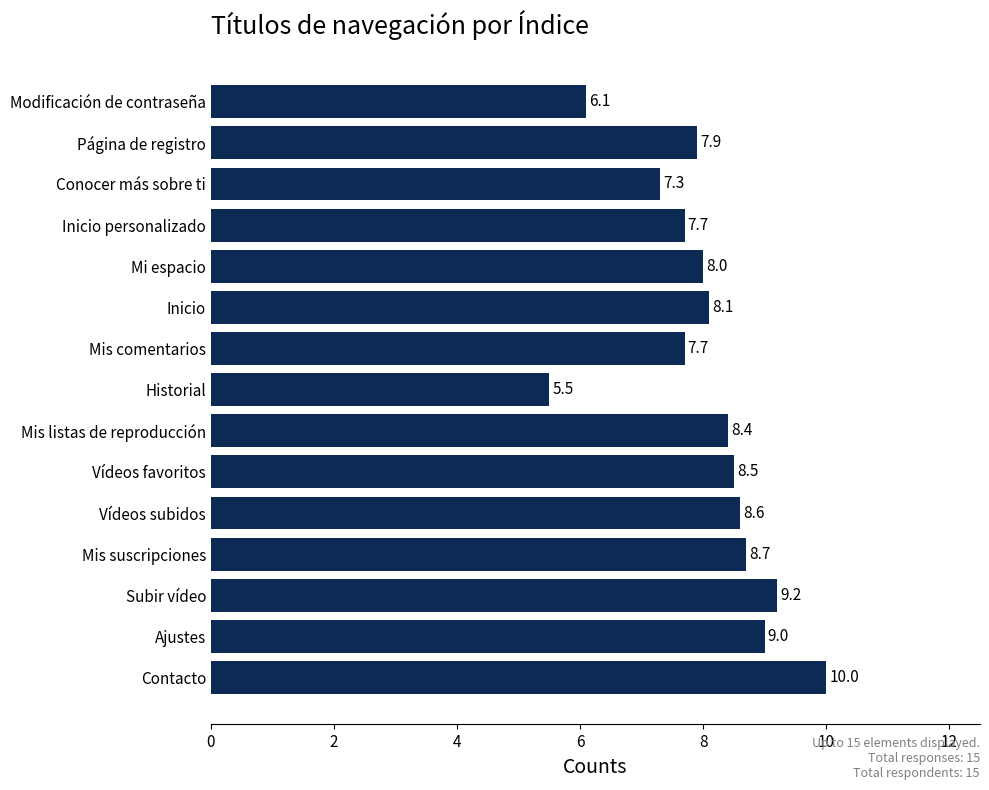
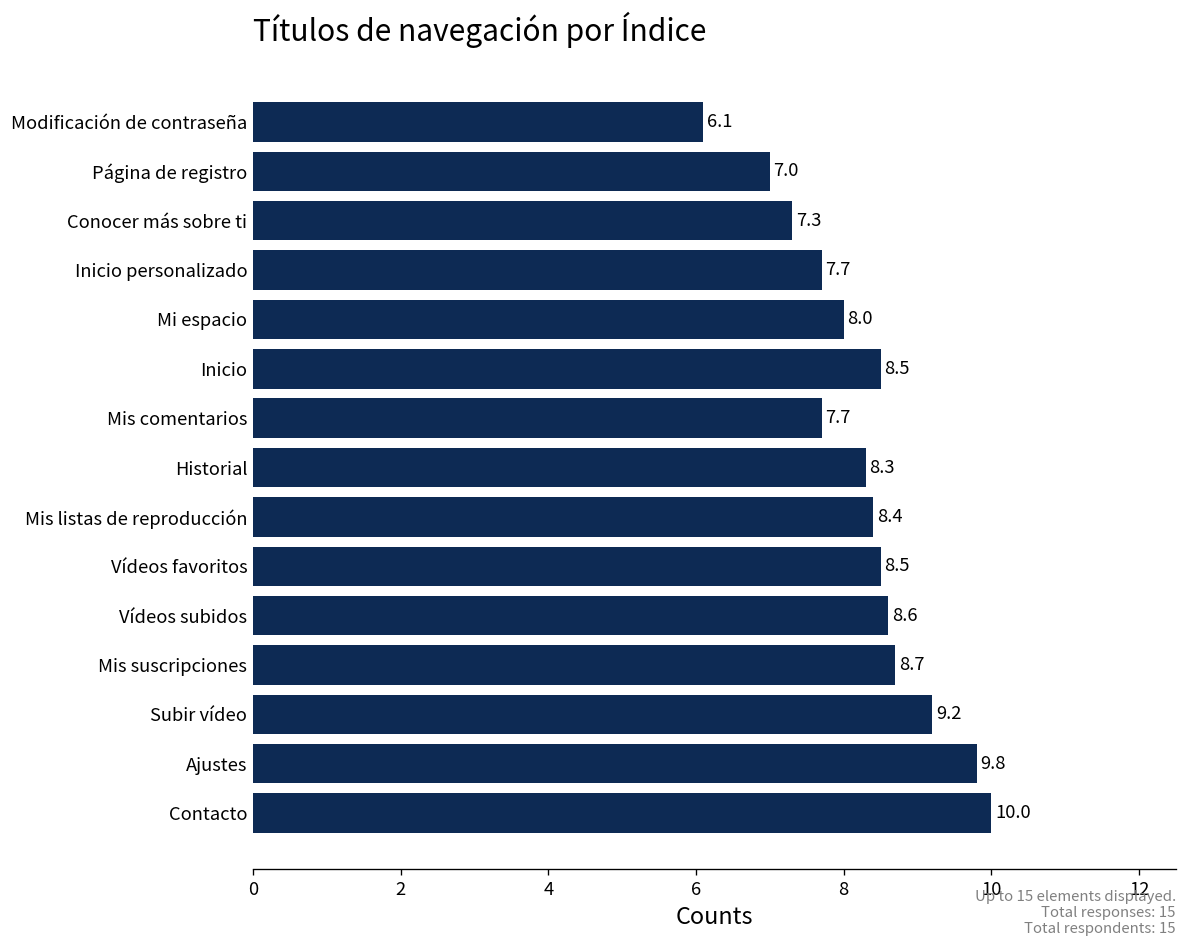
  {
    "Modificación de contraseña": 6.1,
-   "Página de registro": 7.9,
+   "Página de registro": 7.0,
    "Conocer más sobre ti": 7.3,
    "Inicio personalizado": 7.7,
    "Mi espacio": 8.0,
-   "Inicio": 8.1,
+   "Inicio": 8.5,
    "Mis comentarios": 7.7,
-   "Historial": 5.5,
+   "Historial": 8.3,
    "Mis listas de reproducción": 8.4,
    "Vídeos favoritos": 8.5,
    "Vídeos subidos": 8.6,
    "Mis suscripciones": 8.7,
    "Subir vídeo": 9.2,
-   "Ajustes": 9.0,
+   "Ajustes": 9.8,
    "Contacto": 10.0
  }
